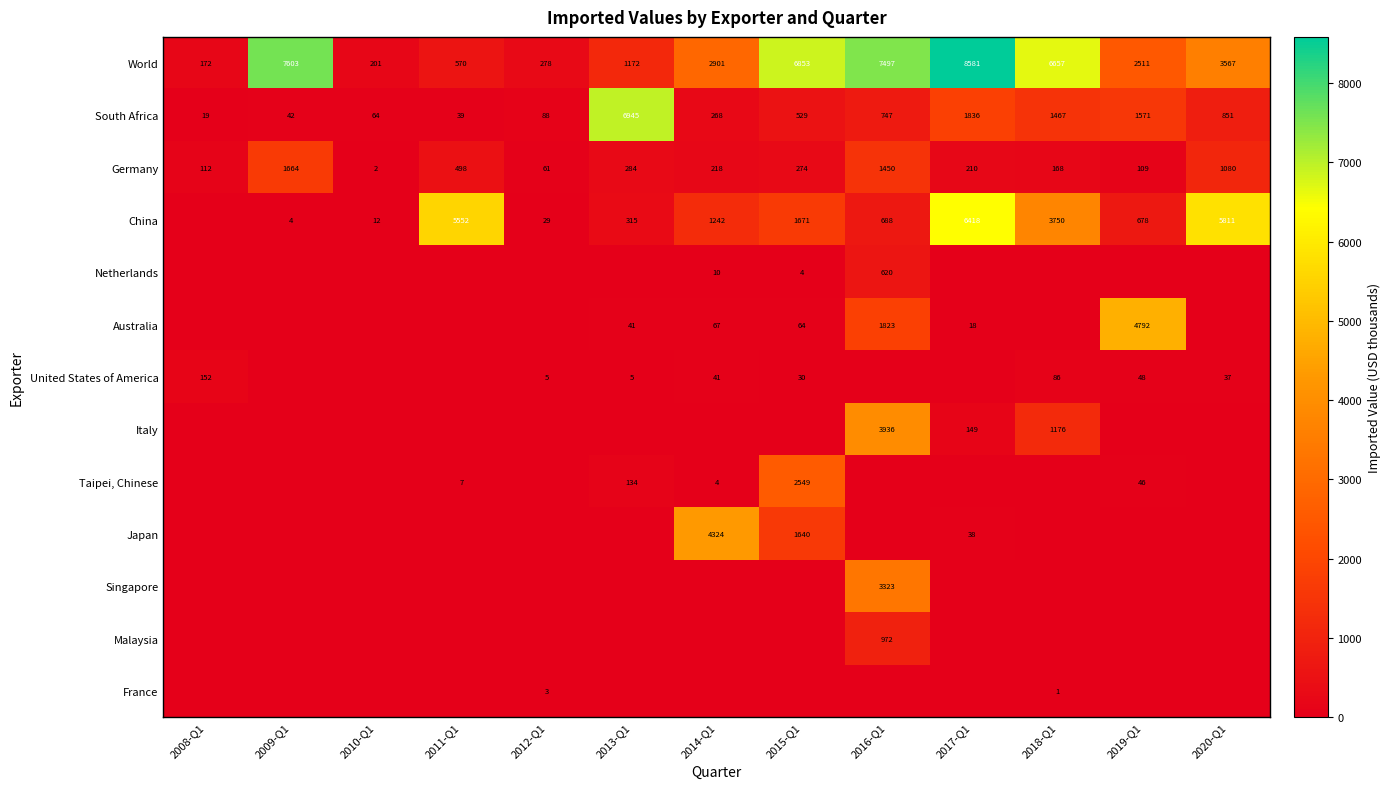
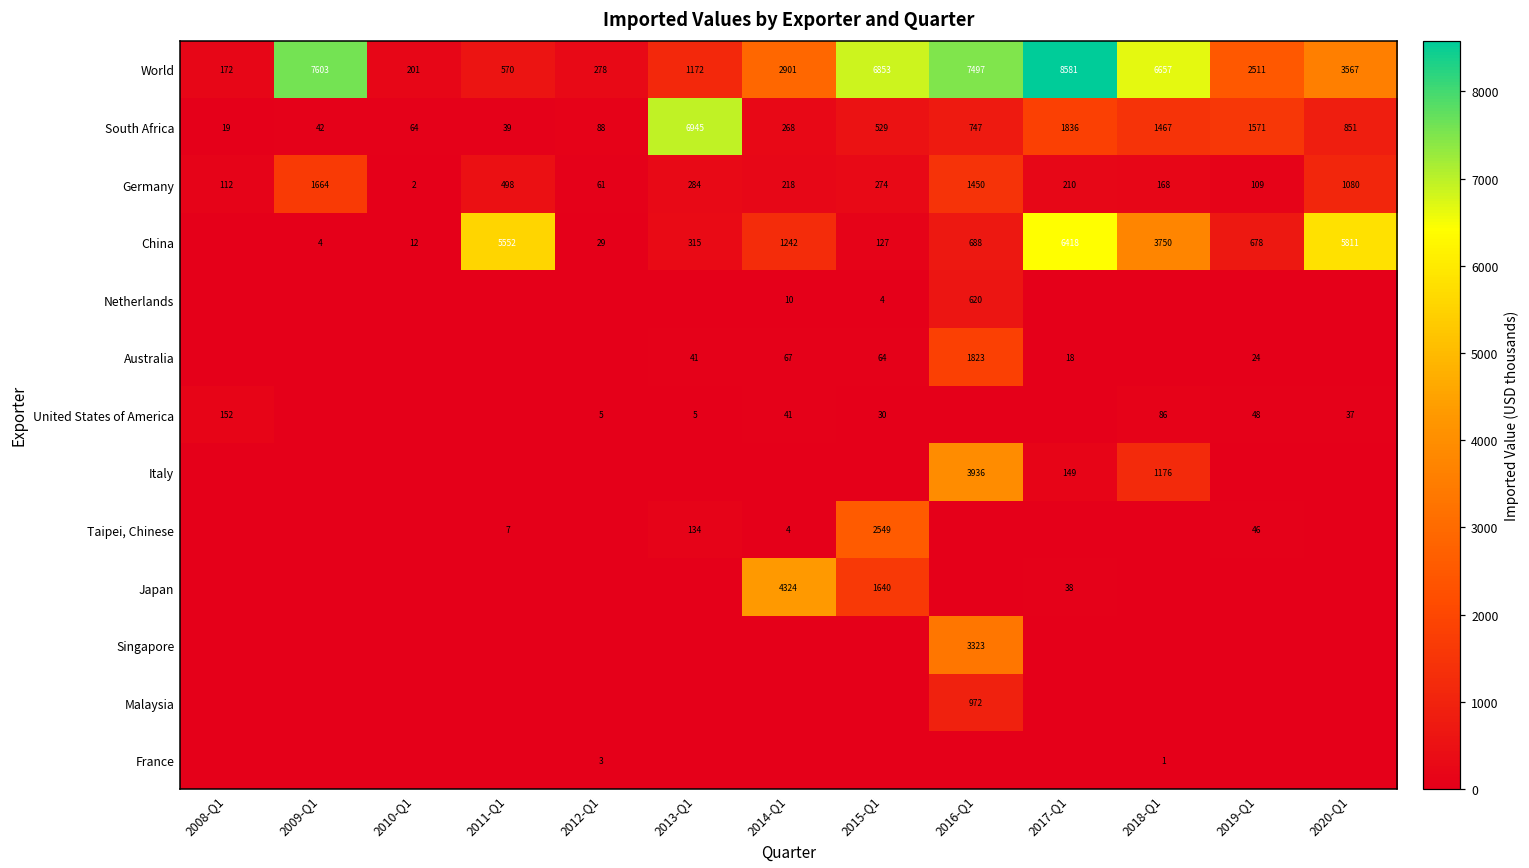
  {
    "World": {
      "2008-Q1": 172,
      "2009-Q1": 7603,
      "2010-Q1": 201,
      "2011-Q1": 570,
      "2012-Q1": 278,
      "2013-Q1": 1172,
      "2014-Q1": 2901,
      "2015-Q1": 6853,
      "2016-Q1": 7497,
      "2017-Q1": 8581,
      "2018-Q1": 6657,
      "2019-Q1": 2511,
      "2020-Q1": 3567
    },
    "South Africa": {
      "2008-Q1": 19,
      "2009-Q1": 42,
      "2010-Q1": 64,
      "2011-Q1": 39,
      "2012-Q1": 88,
      "2013-Q1": 6945,
      "2014-Q1": 268,
      "2015-Q1": 529,
      "2016-Q1": 747,
      "2017-Q1": 1836,
      "2018-Q1": 1467,
      "2019-Q1": 1571,
      "2020-Q1": 851
    },
    "Germany": {
      "2008-Q1": 112,
      "2009-Q1": 1664,
      "2010-Q1": 2,
      "2011-Q1": 498,
      "2012-Q1": 61,
      "2013-Q1": 284,
      "2014-Q1": 218,
      "2015-Q1": 274,
      "2016-Q1": 1450,
      "2017-Q1": 210,
      "2018-Q1": 168,
      "2019-Q1": 109,
      "2020-Q1": 1080
    },
    "China": {
      "2009-Q1": 4,
      "2010-Q1": 12,
      "2011-Q1": 5552,
      "2012-Q1": 29,
      "2013-Q1": 315,
      "2014-Q1": 1242,
-     "2015-Q1": 1671,
+     "2015-Q1": 127,
      "2016-Q1": 688,
      "2017-Q1": 6418,
      "2018-Q1": 3750,
      "2019-Q1": 678,
      "2020-Q1": 5811
    },
    "Netherlands": {
      "2014-Q1": 10,
      "2015-Q1": 4,
      "2016-Q1": 620
    },
    "Australia": {
      "2013-Q1": 41,
      "2014-Q1": 67,
      "2015-Q1": 64,
      "2016-Q1": 1823,
      "2017-Q1": 18,
-     "2019-Q1": 4792
+     "2019-Q1": 24
    },
    "United States of America": {
      "2008-Q1": 152,
      "2012-Q1": 5,
      "2013-Q1": 5,
      "2014-Q1": 41,
      "2015-Q1": 30,
      "2018-Q1": 86,
      "2019-Q1": 48,
      "2020-Q1": 37
    },
    "Italy": {
      "2016-Q1": 3936,
      "2017-Q1": 149,
      "2018-Q1": 1176
    },
    "Taipei, Chinese": {
      "2011-Q1": 7,
      "2013-Q1": 134,
      "2014-Q1": 4,
      "2015-Q1": 2549,
      "2019-Q1": 46
    },
    "Japan": {
      "2014-Q1": 4324,
      "2015-Q1": 1640,
      "2017-Q1": 38
    },
    "Singapore": {
      "2016-Q1": 3323
    },
    "Malaysia": {
      "2016-Q1": 972
    },
    "France": {
      "2012-Q1": 3,
      "2018-Q1": 1
    }
  }
